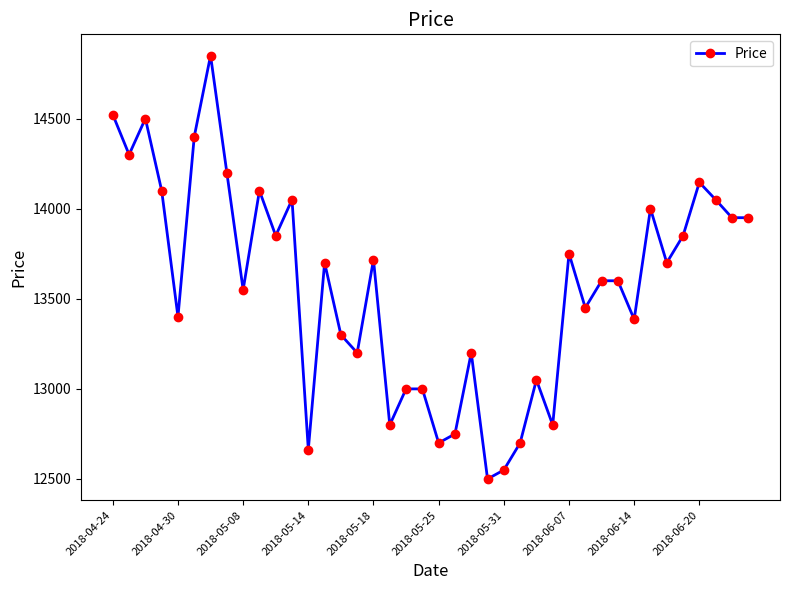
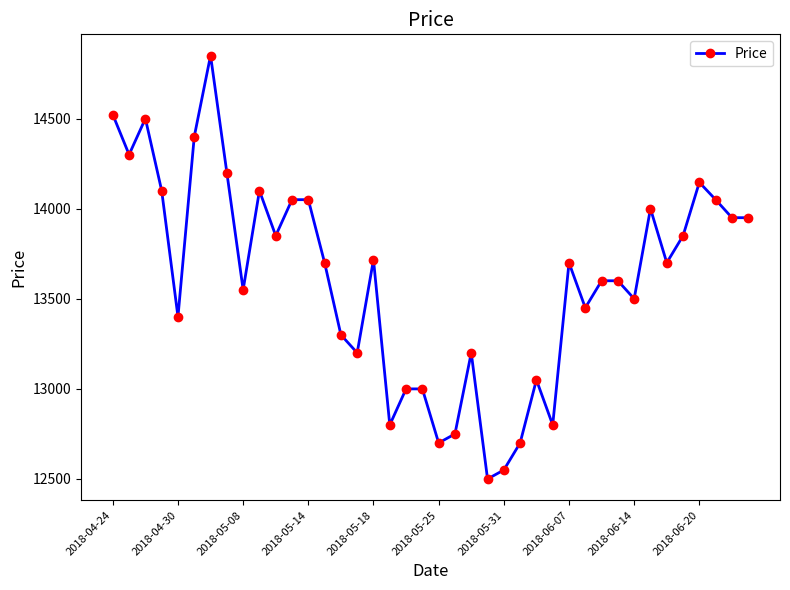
  {
    "2018-04-24": 14520,
    "2018-04-30": 13400,
    "2018-05-08": 13550,
-   "2018-05-14": 12660,
+   "2018-05-14": 14050,
    "2018-05-18": 13720,
    "2018-05-25": 12700,
    "2018-05-31": 12550,
-   "2018-06-07": 13750,
-   "2018-06-14": 13390,
+   "2018-06-07": 13700,
+   "2018-06-14": 13500,
    "2018-06-20": 14150
  }
